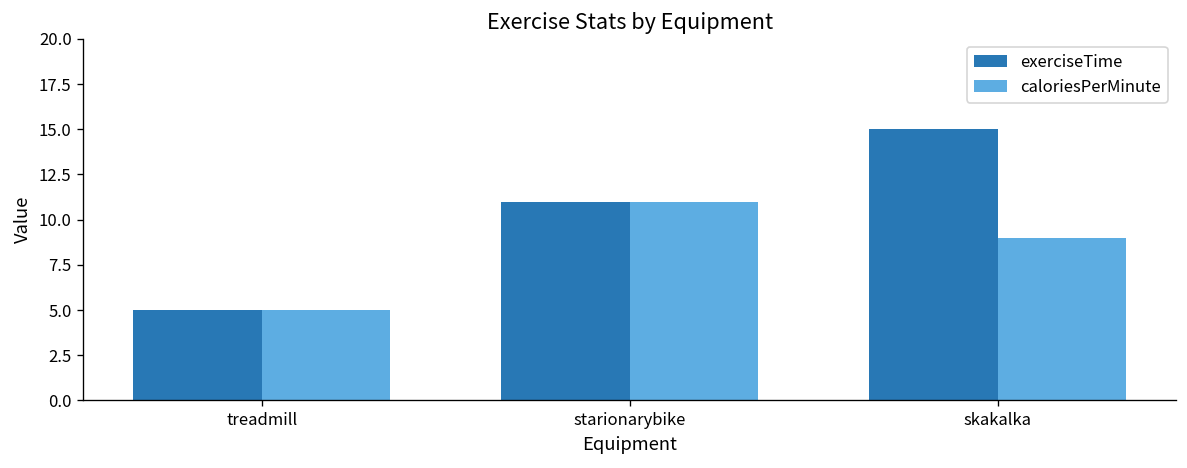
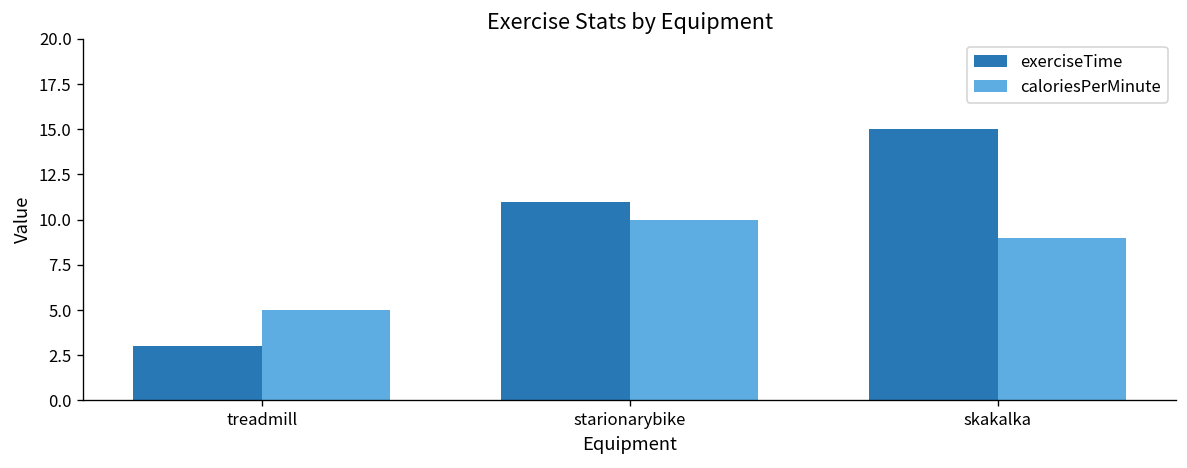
  {
    "exerciseTime": {
-     "treadmill": 5,
+     "treadmill": 3,
      "starionarybike": 11,
      "skakalka": 15
    },
    "caloriesPerMinute": {
      "treadmill": 5,
-     "starionarybike": 11,
+     "starionarybike": 10,
      "skakalka": 9
    }
  }
